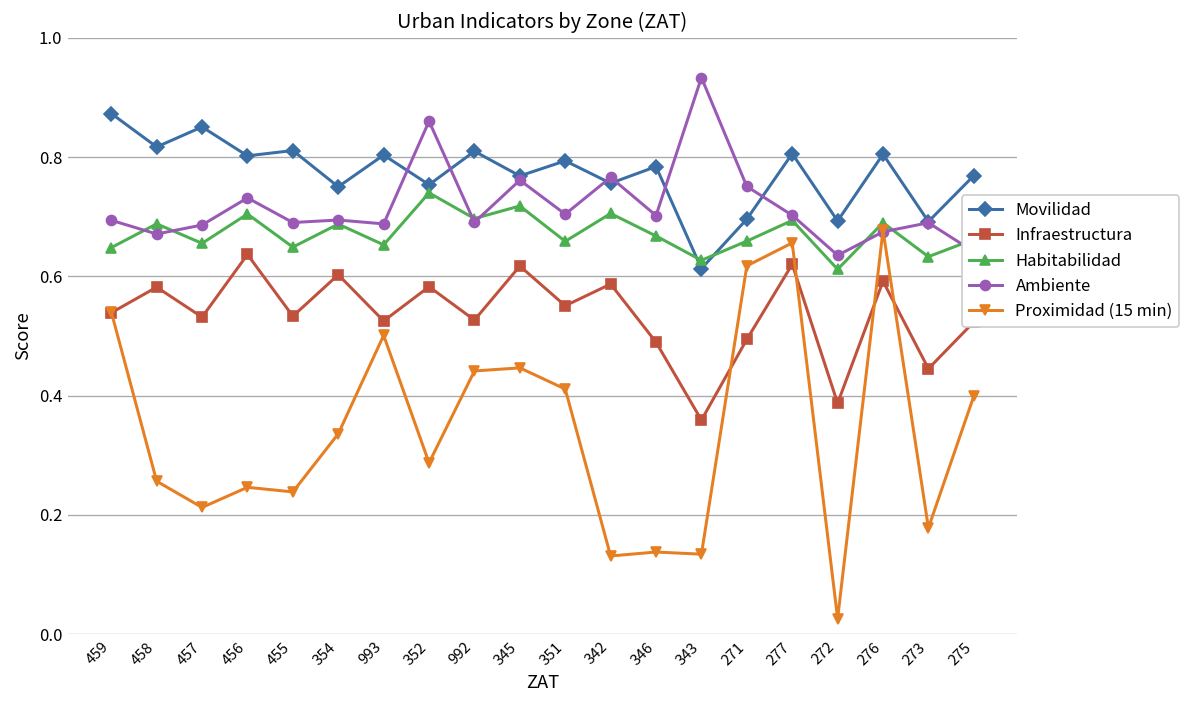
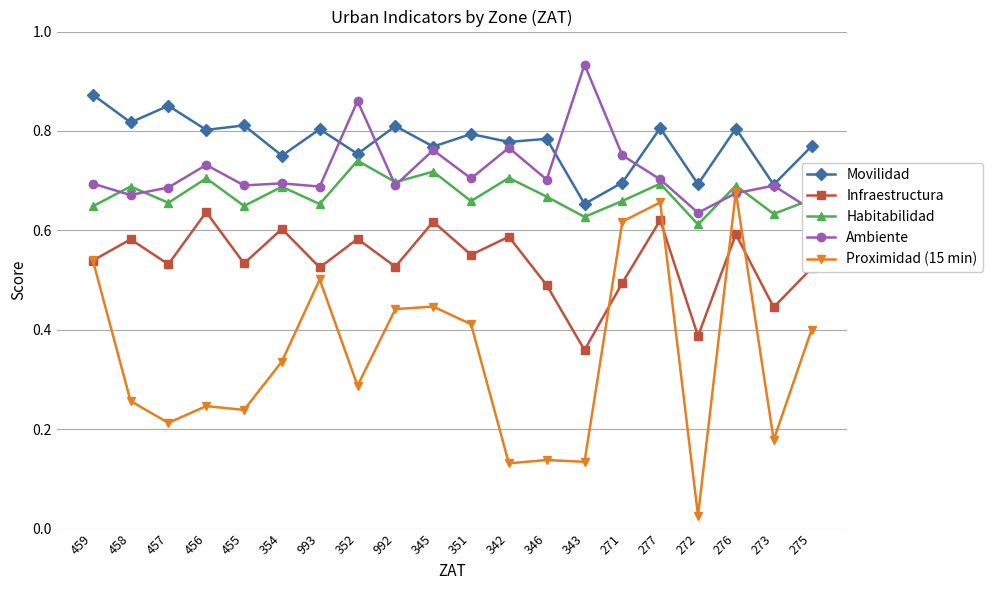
  {
    "Movilidad": {
      "459": 0.87,
      "458": 0.82,
      "457": 0.85,
      "456": 0.80,
      "455": 0.81,
      "354": 0.75,
      "993": 0.80,
      "352": 0.75,
      "992": 0.81,
      "345": 0.77,
      "351": 0.79,
-     "342": 0.76,
+     "342": 0.78,
      "346": 0.78,
-     "343": 0.61,
+     "343": 0.65,
      "271": 0.70,
      "277": 0.81,
      "272": 0.69,
      "276": 0.80,
      "275": 0.77
    },
    "Infraestructura": {
      "458": 0.58,
      "457": 0.53,
      "456": 0.64,
      "455": 0.53,
      "354": 0.60,
      "993": 0.53,
      "352": 0.58,
      "992": 0.53,
      "345": 0.62,
      "351": 0.55,
      "342": 0.59,
      "346": 0.49,
      "343": 0.36,
      "271": 0.49,
      "277": 0.62,
      "272": 0.39,
      "276": 0.59,
      "273": 0.45
    },
    "Habitabilidad": {
      "459": 0.65,
      "458": 0.69,
      "457": 0.66,
      "456": 0.70,
      "455": 0.65,
      "354": 0.69,
      "993": 0.65,
      "352": 0.74,
      "992": 0.70,
      "345": 0.72,
      "351": 0.66,
      "342": 0.71,
      "346": 0.67,
      "343": 0.63,
      "271": 0.66,
      "277": 0.69,
      "272": 0.61,
      "276": 0.69,
      "273": 0.63
    },
    "Ambiente": {
      "459": 0.69,
      "458": 0.67,
      "457": 0.69,
      "456": 0.73,
      "455": 0.69,
      "354": 0.69,
      "993": 0.69,
      "352": 0.86,
      "992": 0.69,
      "345": 0.76,
      "351": 0.70,
      "342": 0.77,
      "346": 0.70,
      "343": 0.93,
      "271": 0.75,
      "277": 0.70,
      "272": 0.64
    },
    "Proximidad (15 min)": {
      "458": 0.26,
      "457": 0.21,
      "456": 0.25,
      "455": 0.24,
      "354": 0.34,
      "993": 0.50,
      "352": 0.29,
      "992": 0.44,
      "345": 0.45,
      "351": 0.41,
      "342": 0.13,
      "346": 0.14,
      "343": 0.13,
      "271": 0.62,
      "277": 0.66,
      "272": 0.03,
      "273": 0.18,
      "275": 0.40
    }
  }
